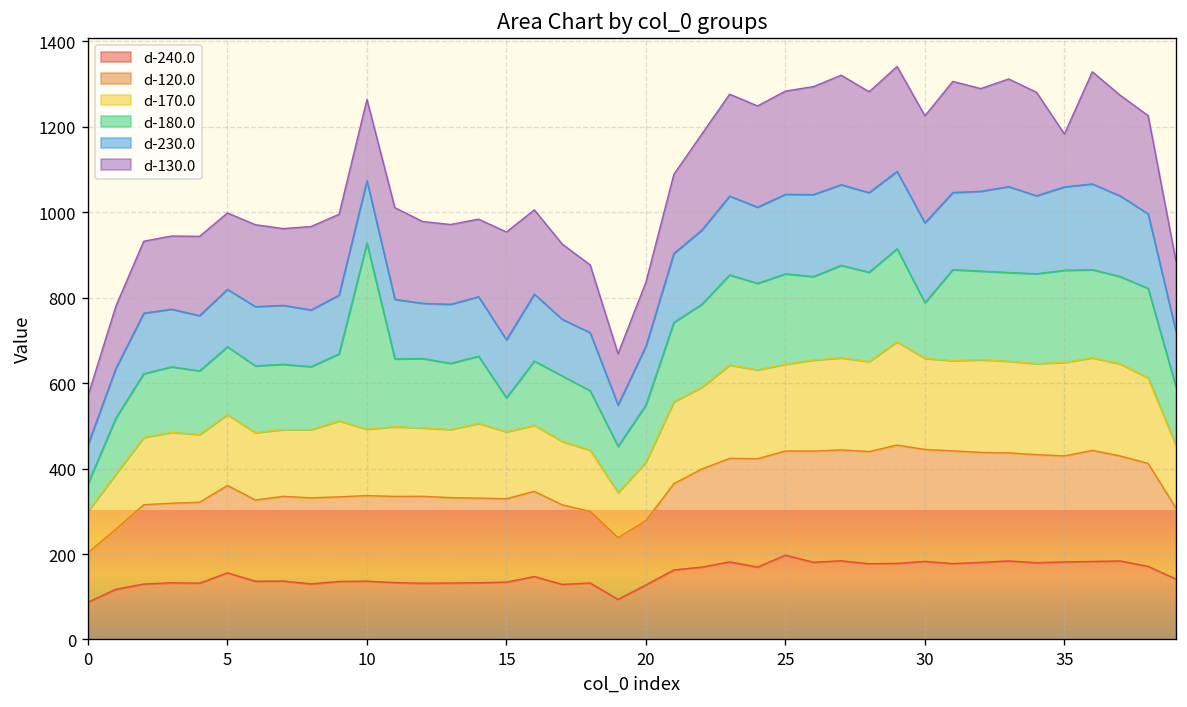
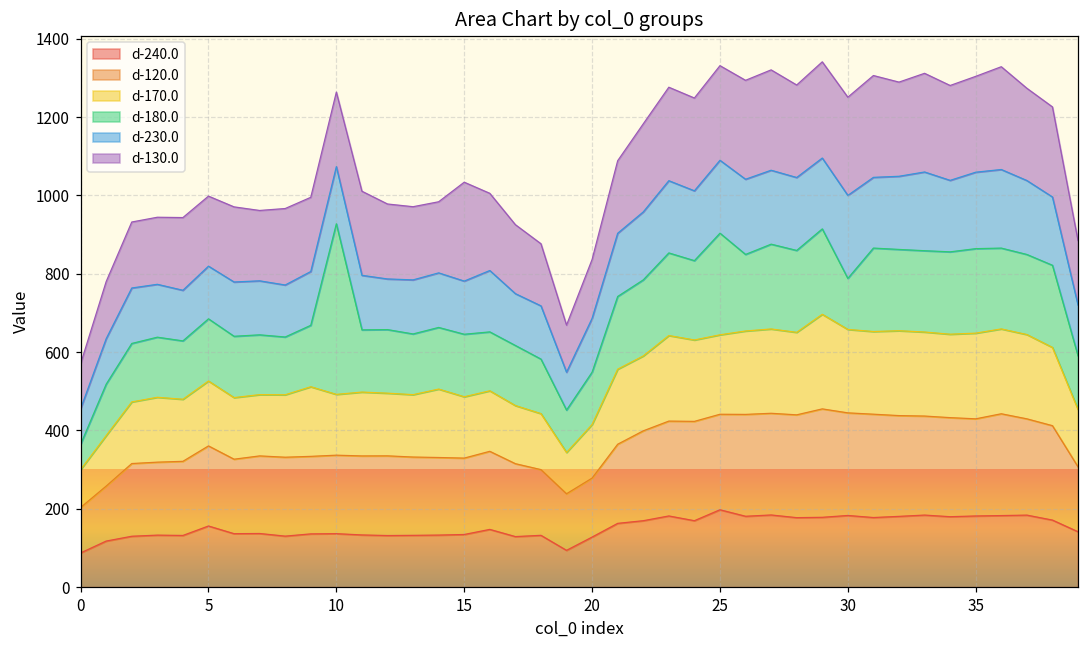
  {
    "d-180.0": {
      "0": 60,
      "5": 160,
      "10": 440,
-     "15": 80,
+     "15": 160,
      "20": 130,
-     "25": 210,
+     "25": 260,
      "30": 130,
      "35": 220
    },
    "d-230.0": {
      "0": 90,
      "5": 130,
      "10": 150,
      "15": 140,
      "20": 140,
      "25": 190,
-     "30": 190,
+     "30": 210,
      "35": 200
    },
    "d-130.0": {
      "0": 110,
      "5": 180,
      "10": 190,
      "15": 250,
      "20": 150,
      "25": 240,
      "30": 250,
-     "35": 120
+     "35": 240
    }
  }
